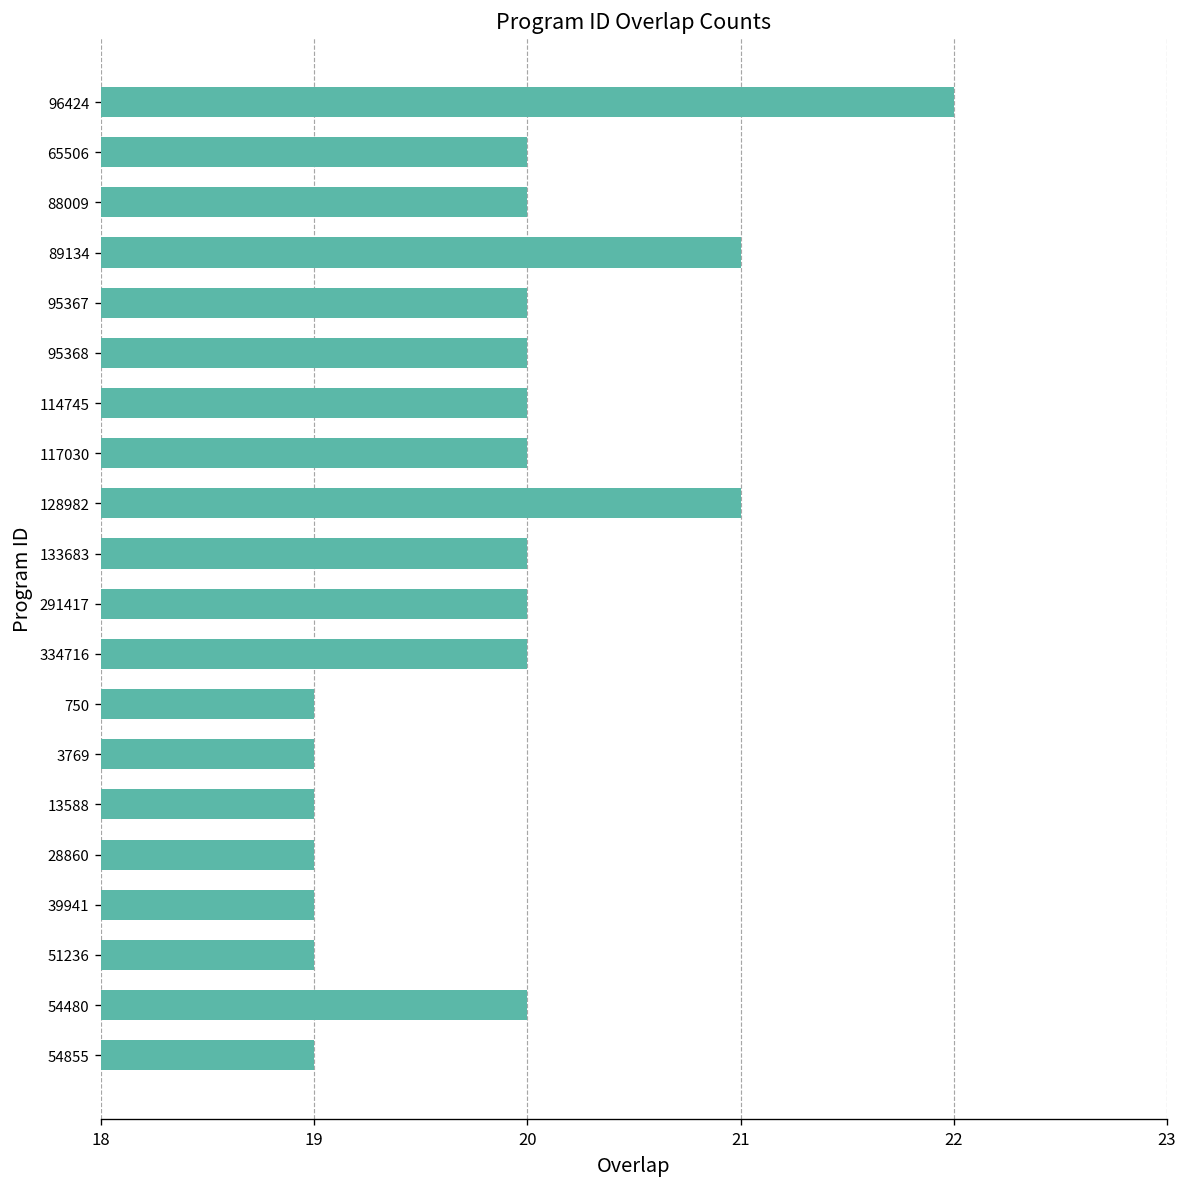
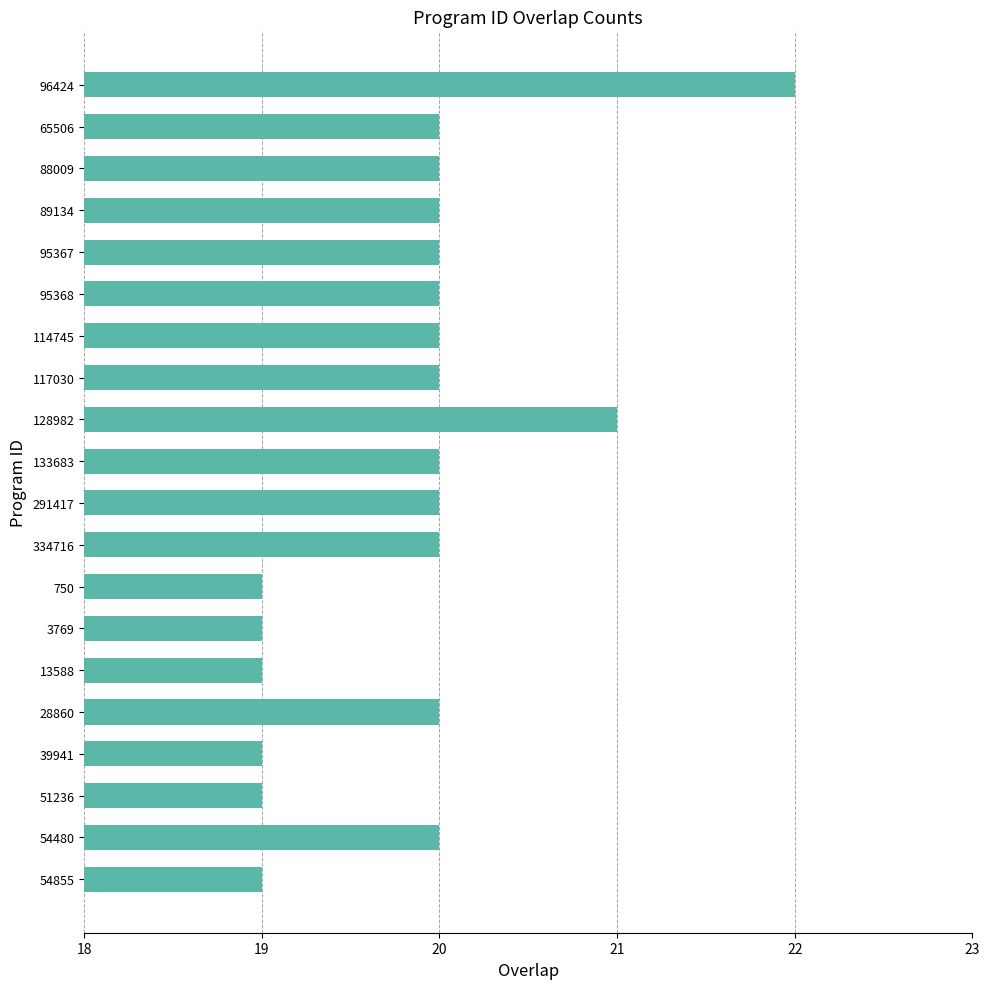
  {
    "96424": 22,
    "65506": 20,
    "88009": 20,
-   "89134": 21,
+   "89134": 20,
    "95367": 20,
    "95368": 20,
    "114745": 20,
    "117030": 20,
    "128982": 21,
    "133683": 20,
    "291417": 20,
    "334716": 20,
    "750": 19,
    "3769": 19,
    "13588": 19,
-   "28860": 19,
+   "28860": 20,
    "39941": 19,
    "51236": 19,
    "54480": 20,
    "54855": 19
  }
